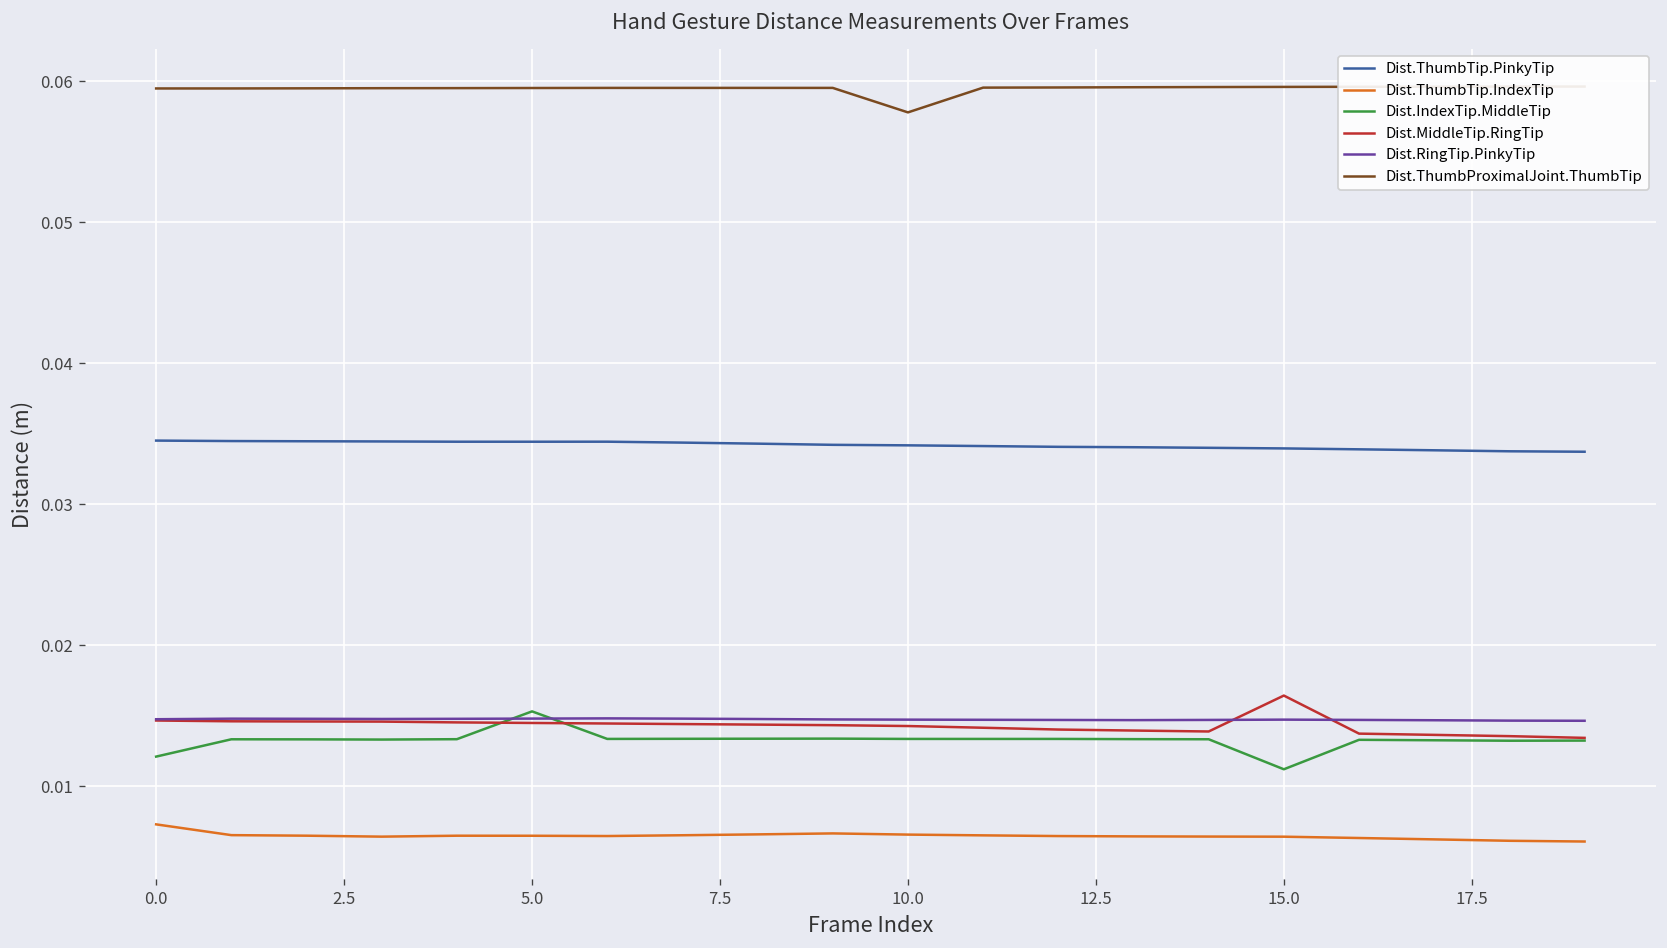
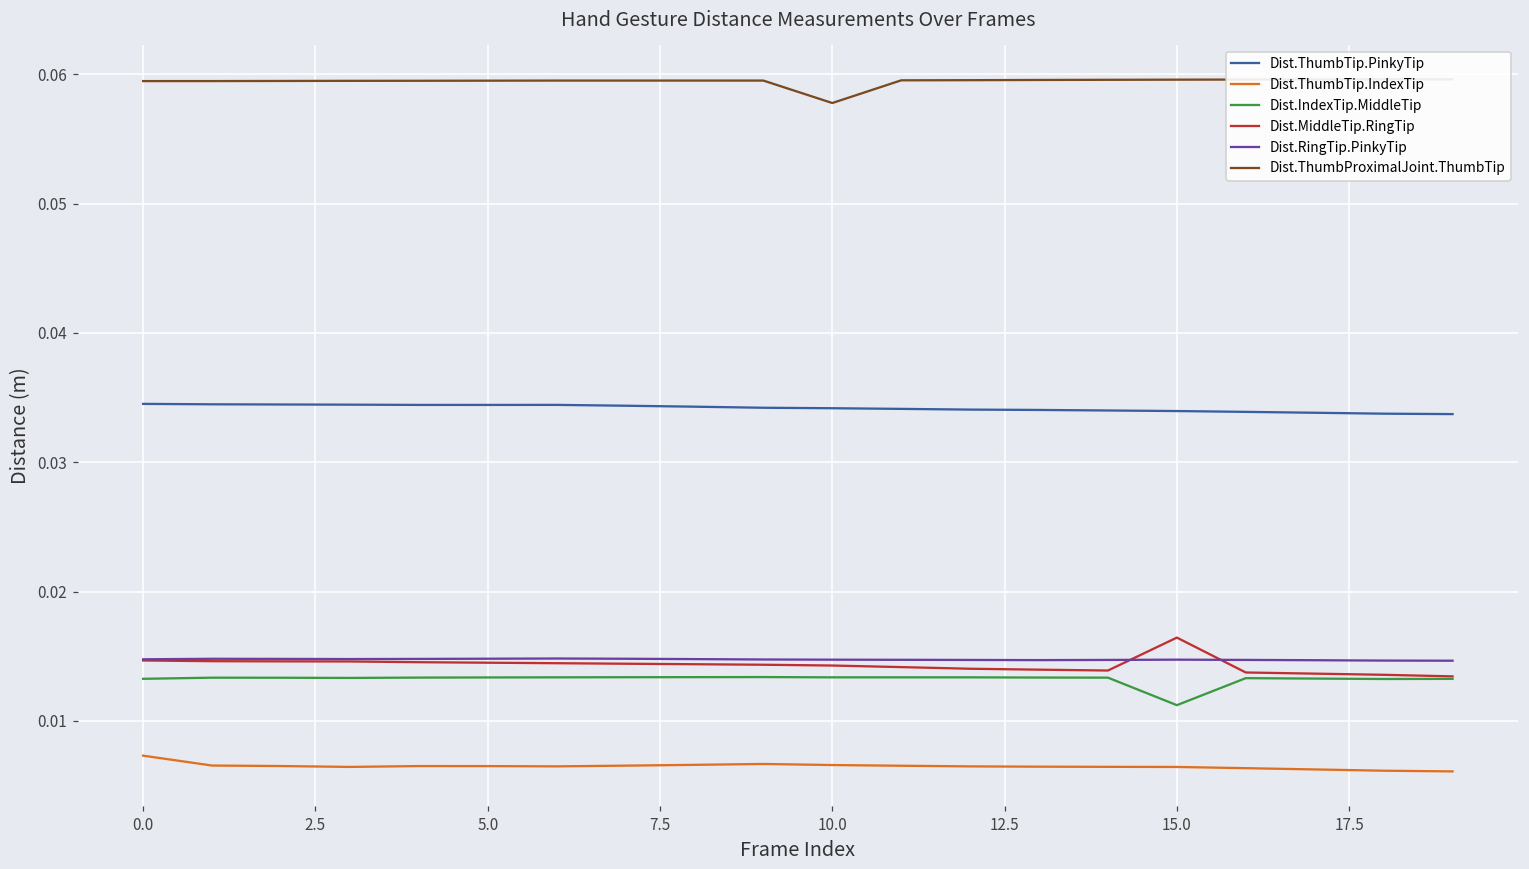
  {
    "Dist.ThumbTip.IndexTip": {
      "0.0": 0.0073,
      "5.0": 0.0065,
      "10.0": 0.0066,
      "15.0": 0.0064
    },
    "Dist.IndexTip.MiddleTip": {
-     "0.0": 0.0121,
-     "5.0": 0.0153,
+     "0.0": 0.0132,
+     "5.0": 0.0134,
      "10.0": 0.0134,
      "15.0": 0.0112
    },
    "Dist.MiddleTip.RingTip": {
      "5.0": 0.0145,
      "10.0": 0.0143,
      "15.0": 0.0164
    },
    "Dist.ThumbProximalJoint.ThumbTip": {
      "0.0": 0.0595,
      "5.0": 0.0595,
      "10.0": 0.0578,
      "15.0": 0.0596
    }
  }
